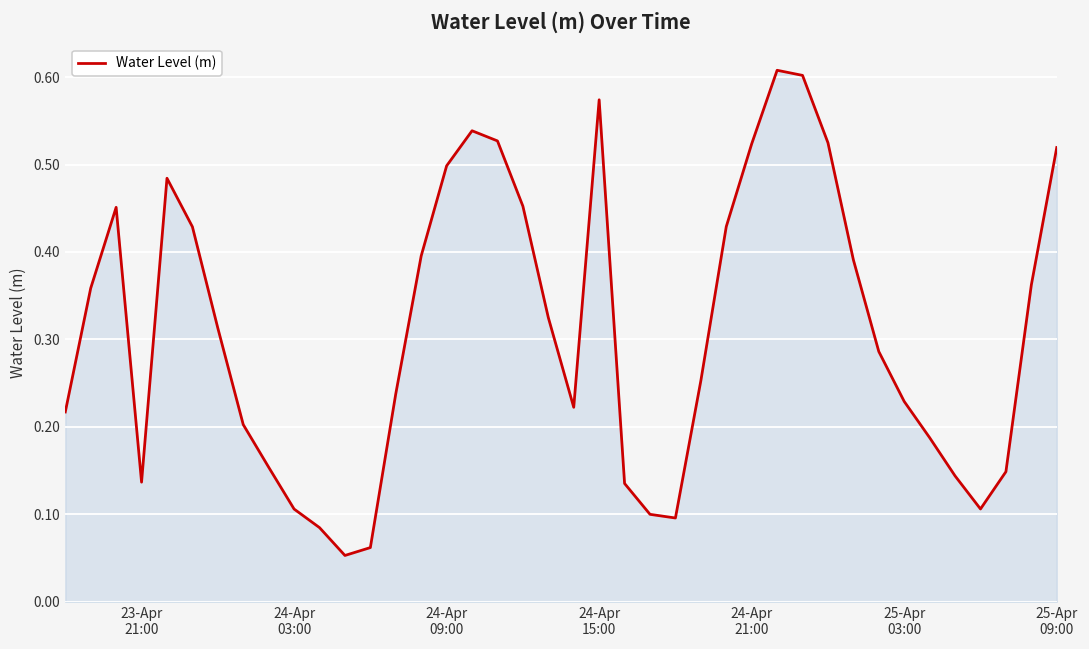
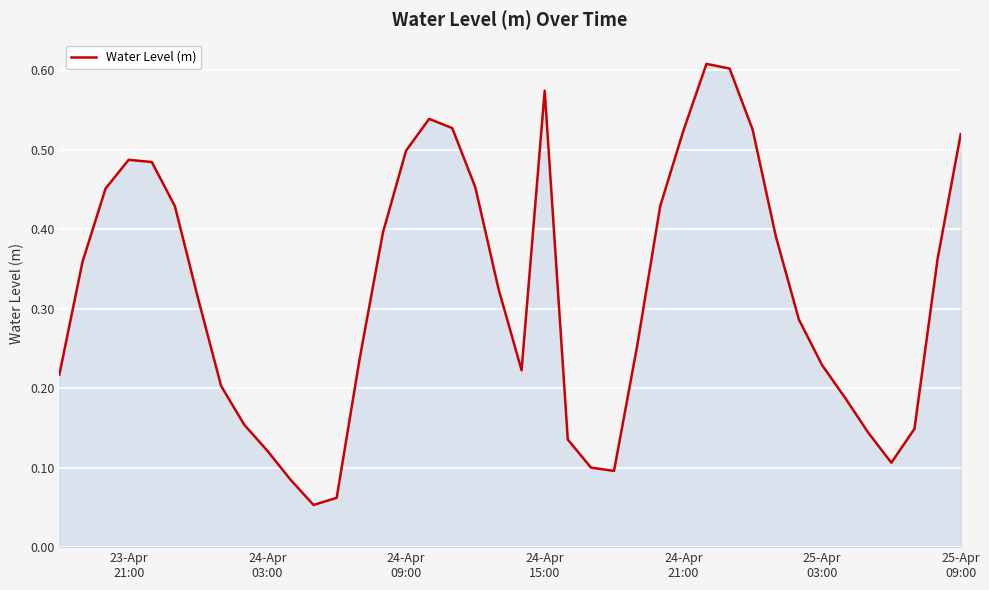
  {
-   "23-Apr 21:00": 0.14,
-   "24-Apr 03:00": 0.11,
+   "23-Apr 21:00": 0.49,
+   "24-Apr 03:00": 0.12,
    "24-Apr 09:00": 0.50,
    "24-Apr 15:00": 0.57,
    "24-Apr 21:00": 0.52,
    "25-Apr 03:00": 0.23,
    "25-Apr 09:00": 0.52
  }
